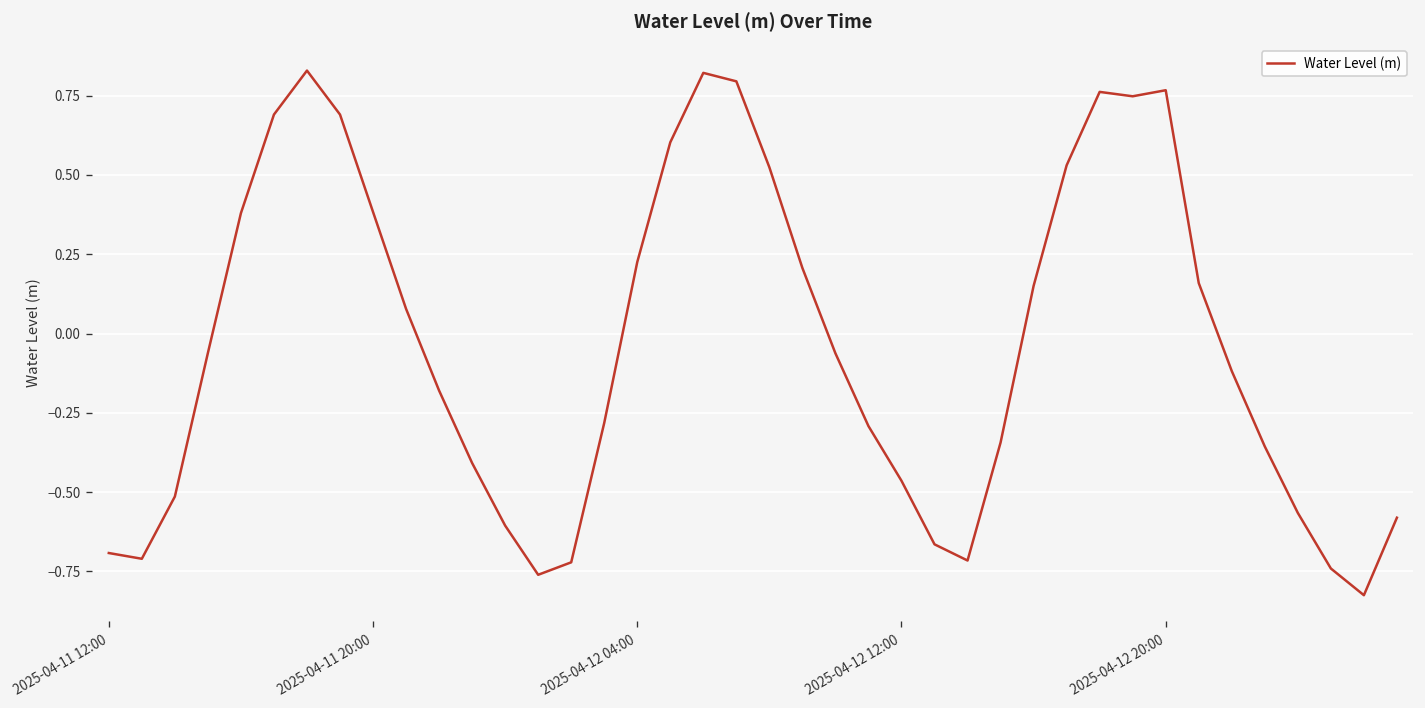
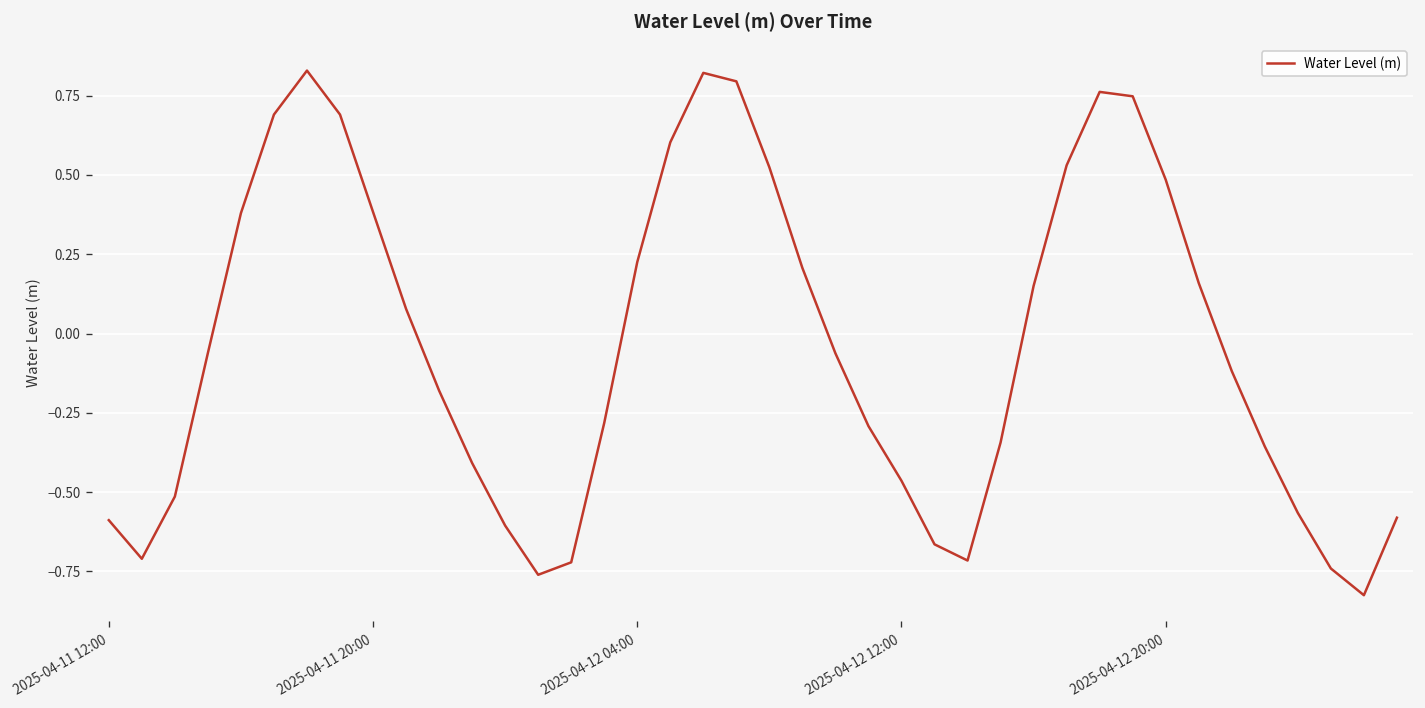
  {
-   "2025-04-11 12:00": -0.69,
+   "2025-04-11 12:00": -0.59,
    "2025-04-11 20:00": 0.38,
    "2025-04-12 04:00": 0.23,
    "2025-04-12 12:00": -0.46,
-   "2025-04-12 20:00": 0.77
+   "2025-04-12 20:00": 0.49
  }
